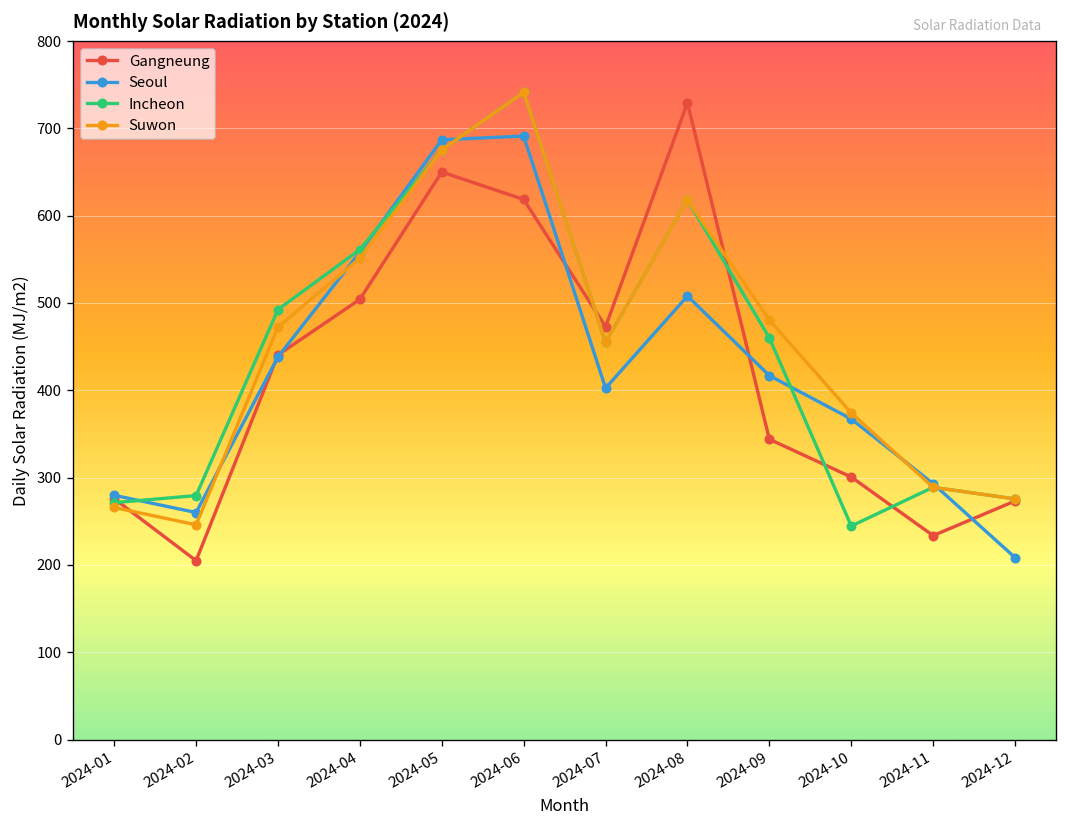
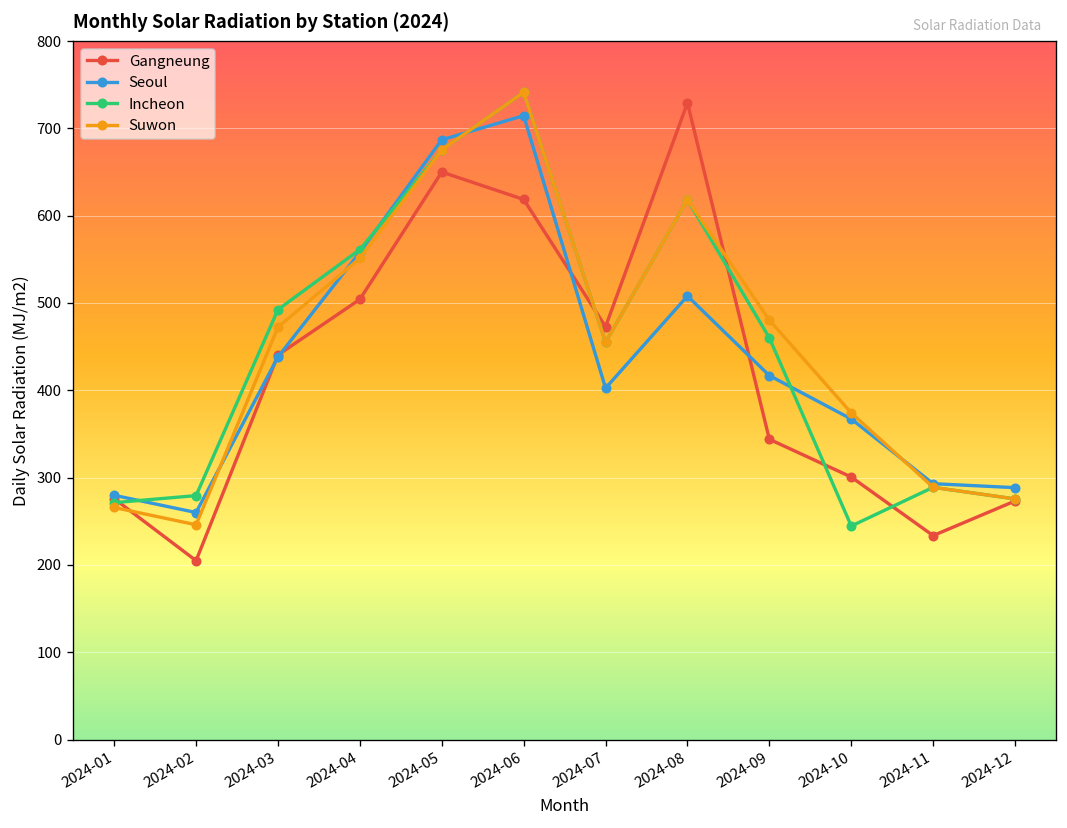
  {
    "Gangneung": {
      "2024-01": 280,
      "2024-02": 200,
      "2024-04": 500,
      "2024-05": 650,
      "2024-06": 620,
      "2024-07": 470,
      "2024-08": 730,
      "2024-09": 340,
      "2024-10": 300,
      "2024-11": 230
    },
    "Seoul": {
      "2024-01": 280,
      "2024-02": 260,
      "2024-05": 690,
-     "2024-06": 690,
+     "2024-06": 710,
      "2024-07": 400,
      "2024-08": 510,
      "2024-09": 420,
      "2024-10": 370,
      "2024-11": 290,
-     "2024-12": 210
+     "2024-12": 290
    },
    "Incheon": {
      "2024-01": 270,
      "2024-02": 280,
      "2024-03": 490,
      "2024-09": 460,
      "2024-10": 240
    },
    "Suwon": {
      "2024-01": 270,
      "2024-02": 250,
      "2024-03": 470,
      "2024-04": 550,
      "2024-09": 480,
      "2024-10": 370
    }
  }
